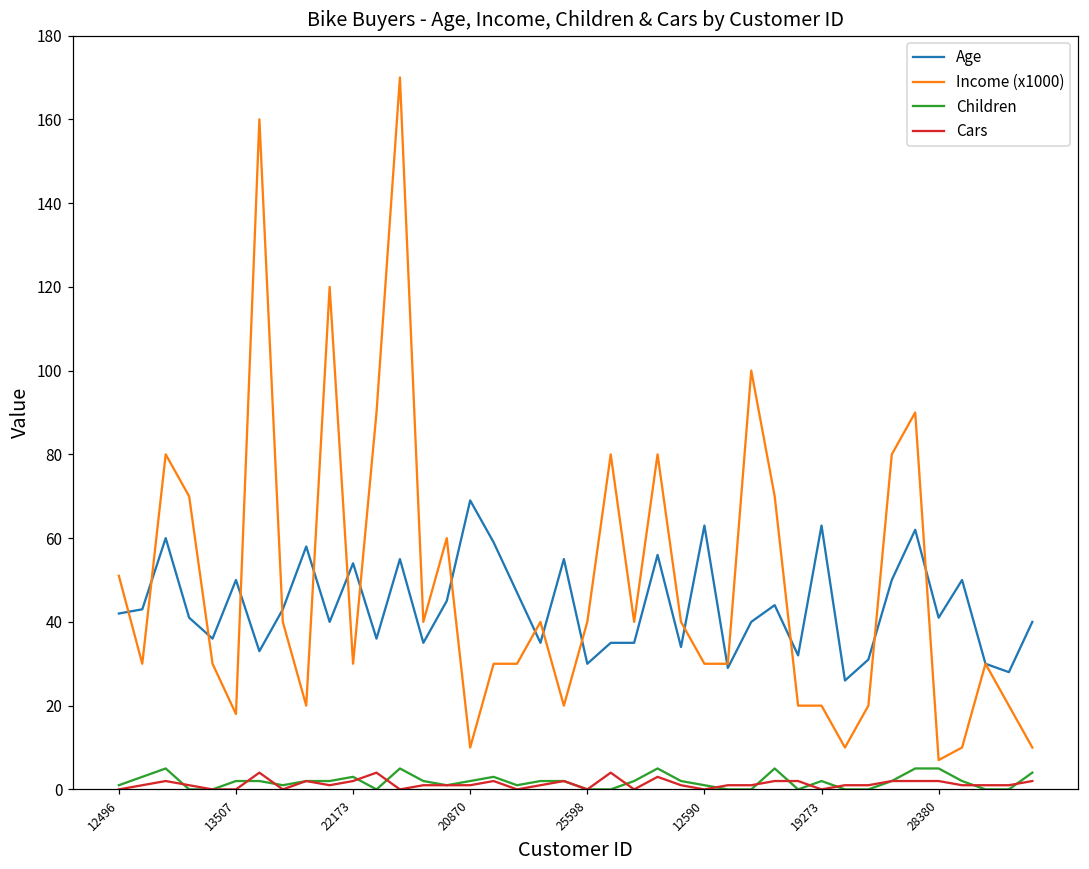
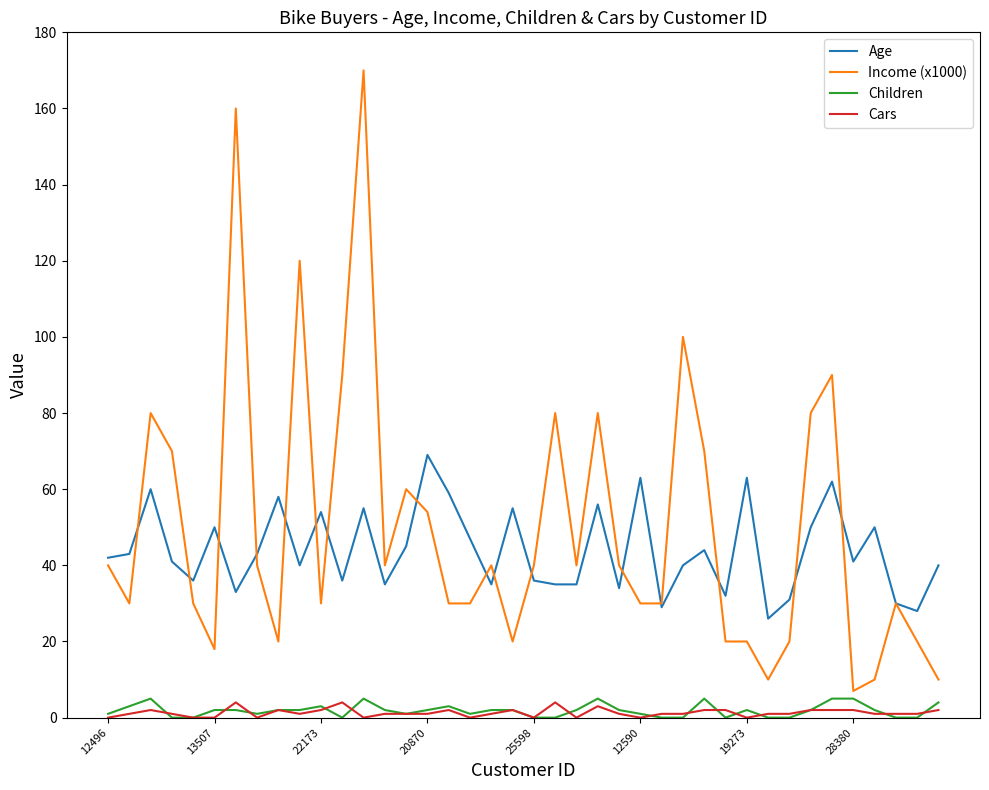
  {
    "Age": {
      "12496": 42,
      "13507": 50,
      "22173": 54,
      "20870": 69,
-     "25598": 30,
+     "25598": 36,
      "12590": 63,
      "19273": 63,
      "28380": 41
    },
    "Income (x1000)": {
-     "12496": 51,
+     "12496": 40,
      "13507": 18,
      "22173": 30,
-     "20870": 10,
+     "20870": 54,
      "25598": 40,
      "12590": 30,
      "19273": 20,
      "28380": 7
    },
    "Children": {
      "12496": 1,
      "13507": 2,
      "22173": 3,
      "20870": 2,
      "12590": 1,
      "19273": 2,
      "28380": 5
    },
    "Cars": {
      "12496": 0,
      "13507": 0,
      "22173": 2,
      "20870": 1,
      "12590": 0,
      "19273": 0,
      "28380": 2
    }
  }
